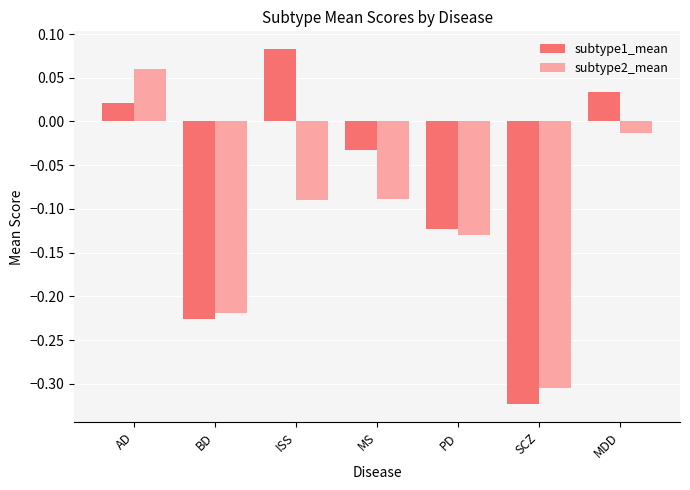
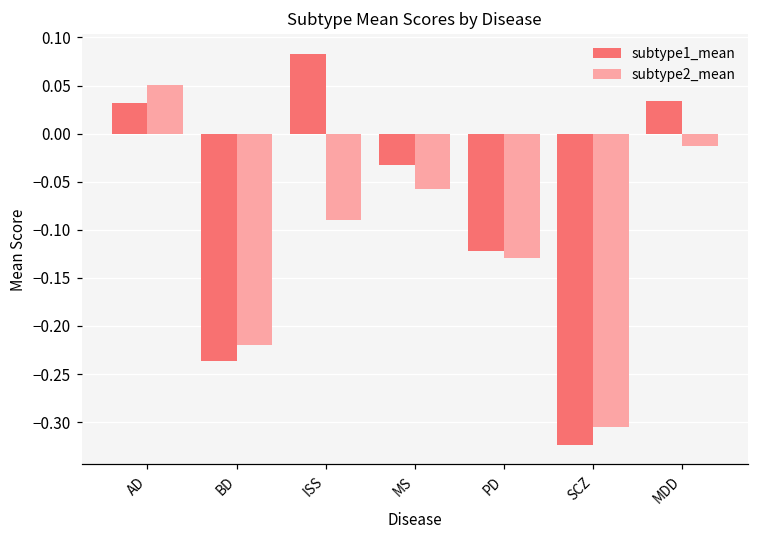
  {
    "subtype1_mean": {
-     "AD": 0.02,
-     "BD": -0.23,
+     "AD": 0.03,
+     "BD": -0.24,
      "ISS": 0.08,
      "MS": -0.03,
      "PD": -0.12,
      "SCZ": -0.32,
      "MDD": 0.03
    },
    "subtype2_mean": {
-     "AD": 0.06,
+     "AD": 0.05,
      "BD": -0.22,
      "ISS": -0.09,
-     "MS": -0.09,
+     "MS": -0.06,
      "PD": -0.13,
      "SCZ": -0.30,
      "MDD": -0.01
    }
  }
